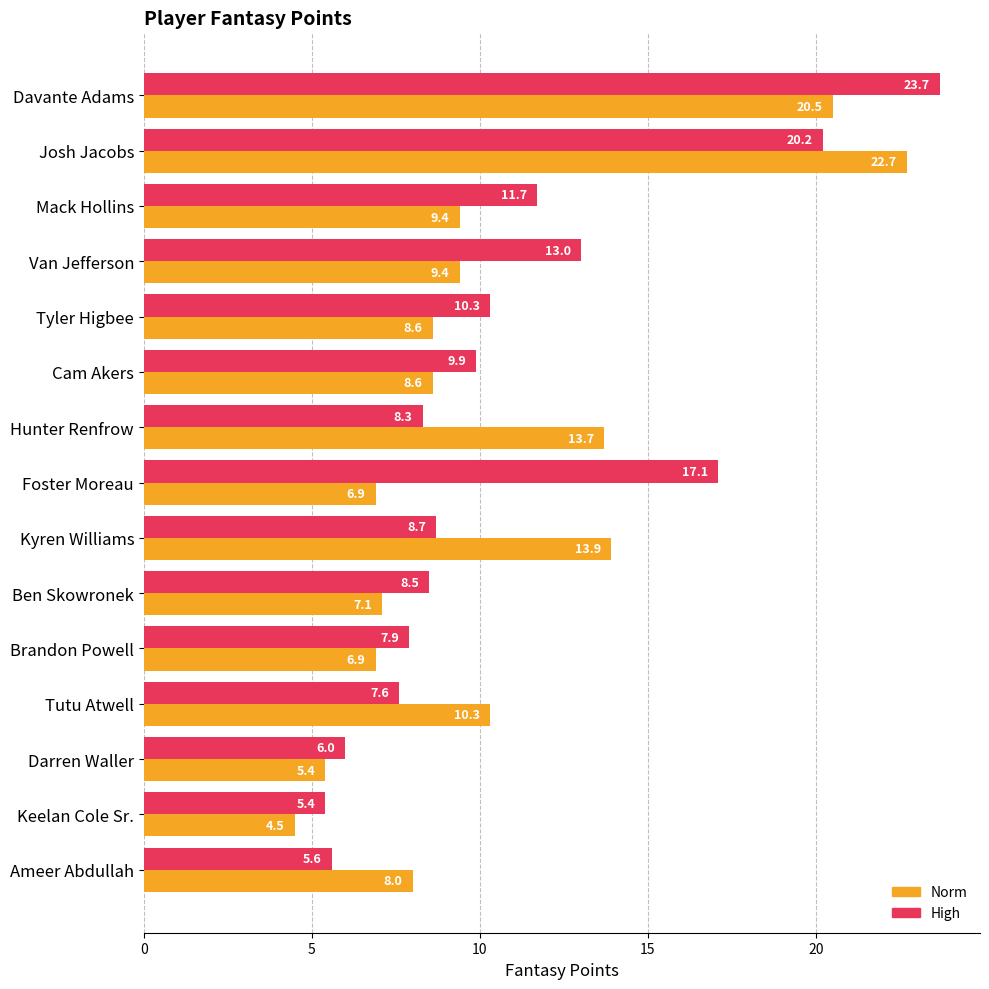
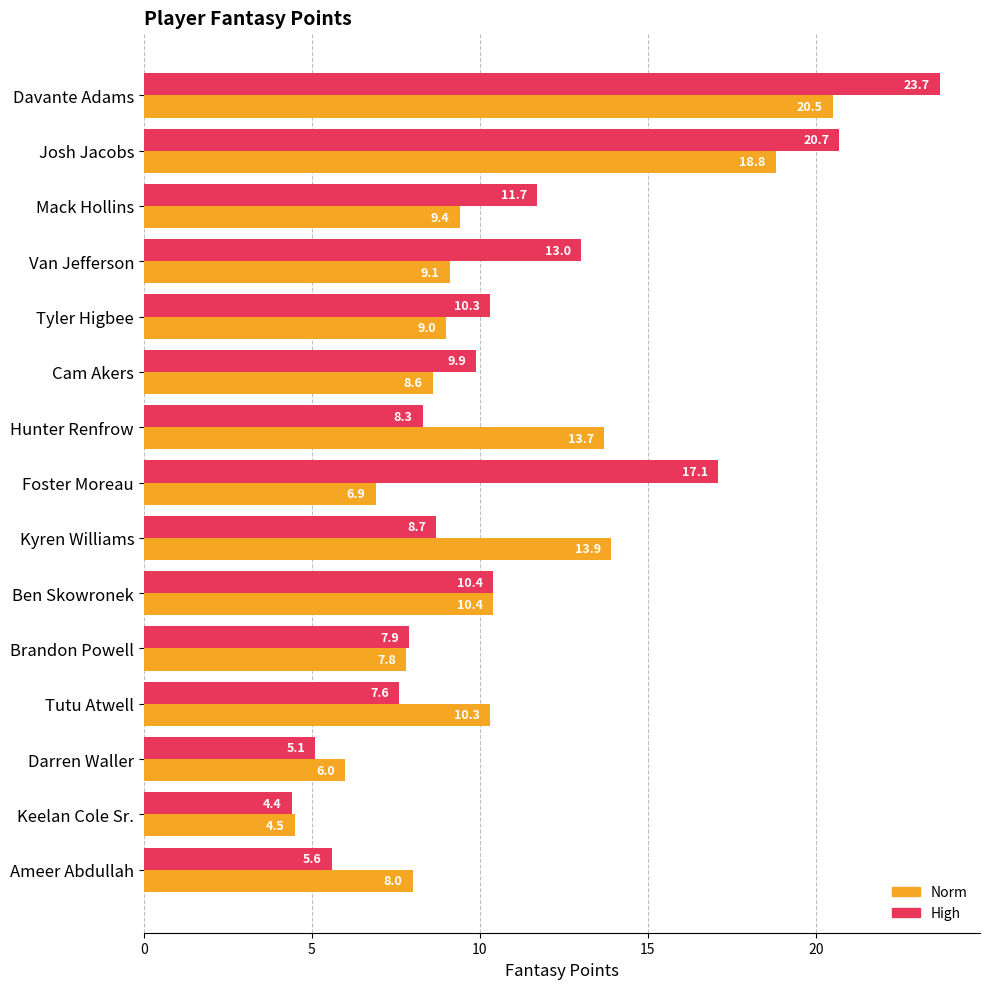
  {
    "Norm": {
      "Davante Adams": 20.5,
-     "Josh Jacobs": 22.7,
+     "Josh Jacobs": 18.8,
      "Mack Hollins": 9.4,
-     "Van Jefferson": 9.4,
-     "Tyler Higbee": 8.6,
+     "Van Jefferson": 9.1,
+     "Tyler Higbee": 9.0,
      "Cam Akers": 8.6,
      "Hunter Renfrow": 13.7,
      "Foster Moreau": 6.9,
      "Kyren Williams": 13.9,
-     "Ben Skowronek": 7.1,
-     "Brandon Powell": 6.9,
+     "Ben Skowronek": 10.4,
+     "Brandon Powell": 7.8,
      "Tutu Atwell": 10.3,
-     "Darren Waller": 5.4,
+     "Darren Waller": 6.0,
      "Keelan Cole Sr.": 4.5,
      "Ameer Abdullah": 8.0
    },
    "High": {
      "Davante Adams": 23.7,
-     "Josh Jacobs": 20.2,
+     "Josh Jacobs": 20.7,
      "Mack Hollins": 11.7,
      "Van Jefferson": 13.0,
      "Tyler Higbee": 10.3,
      "Cam Akers": 9.9,
      "Hunter Renfrow": 8.3,
      "Foster Moreau": 17.1,
      "Kyren Williams": 8.7,
-     "Ben Skowronek": 8.5,
+     "Ben Skowronek": 10.4,
      "Brandon Powell": 7.9,
      "Tutu Atwell": 7.6,
-     "Darren Waller": 6.0,
-     "Keelan Cole Sr.": 5.4,
+     "Darren Waller": 5.1,
+     "Keelan Cole Sr.": 4.4,
      "Ameer Abdullah": 5.6
    }
  }
